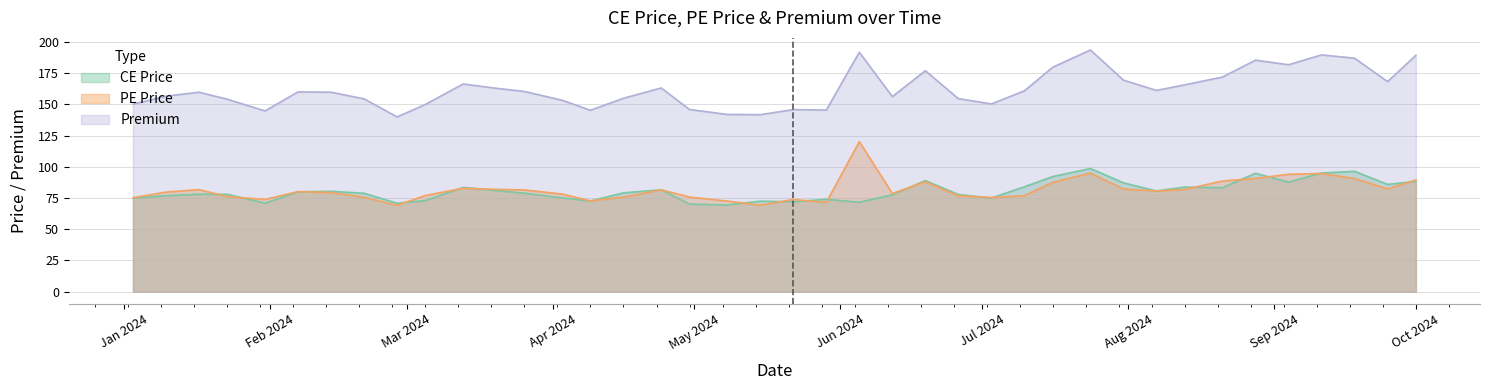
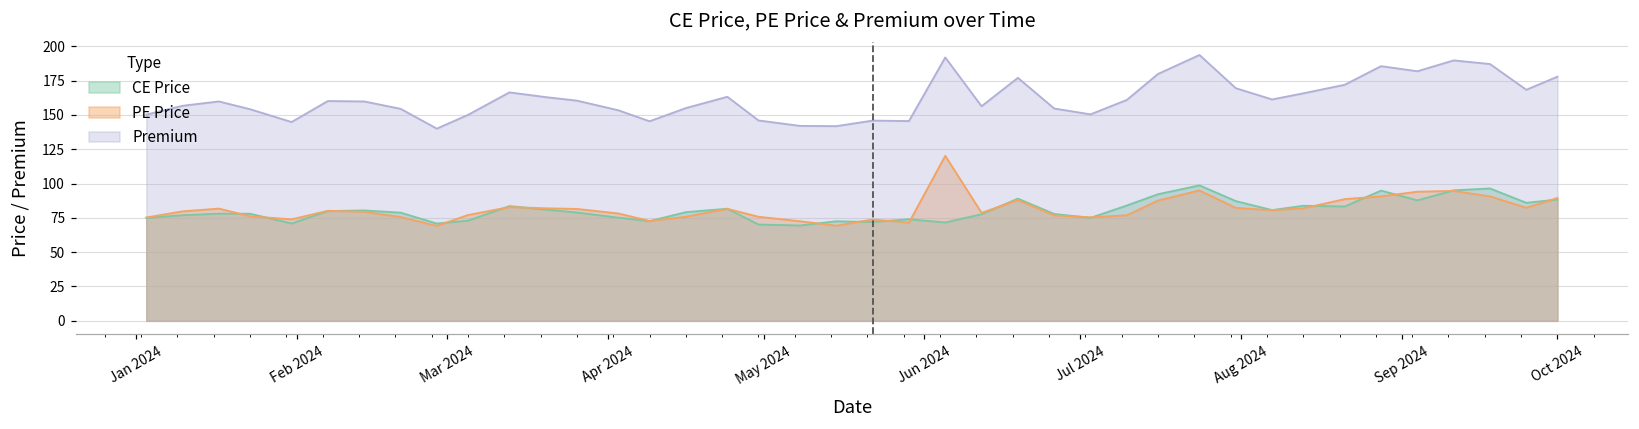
  {
    "Premium": {
-     "Oct 2024": 189
+     "Oct 2024": 178
    }
  }
